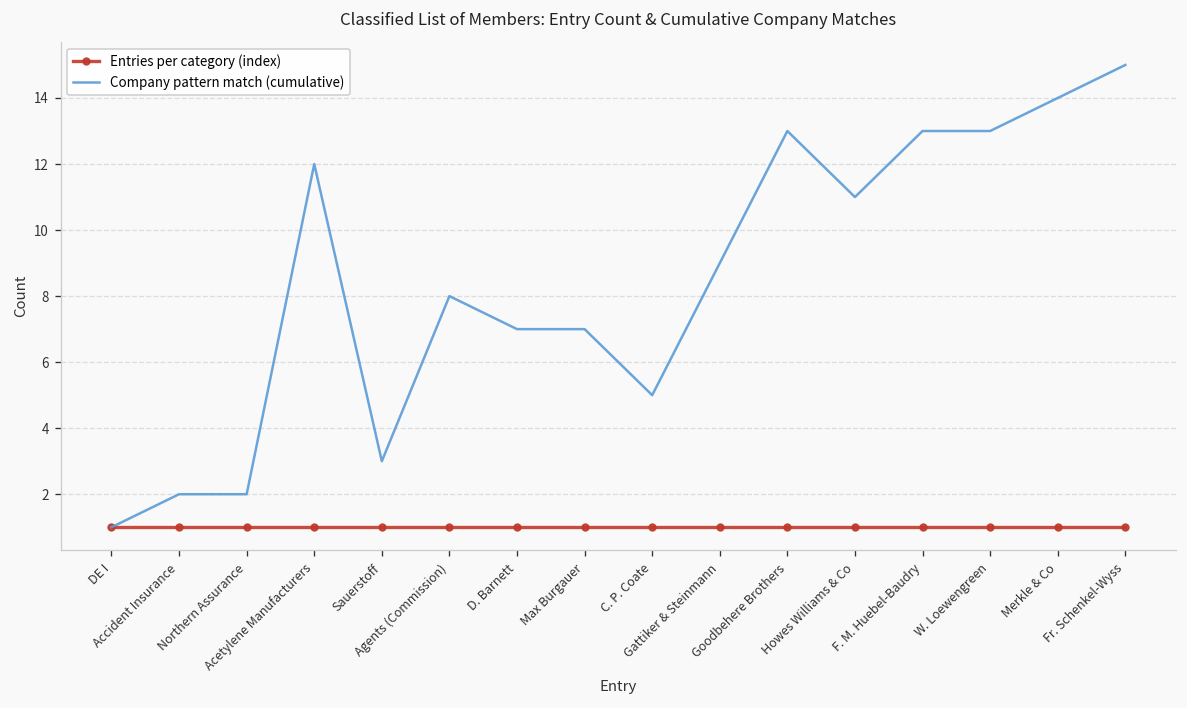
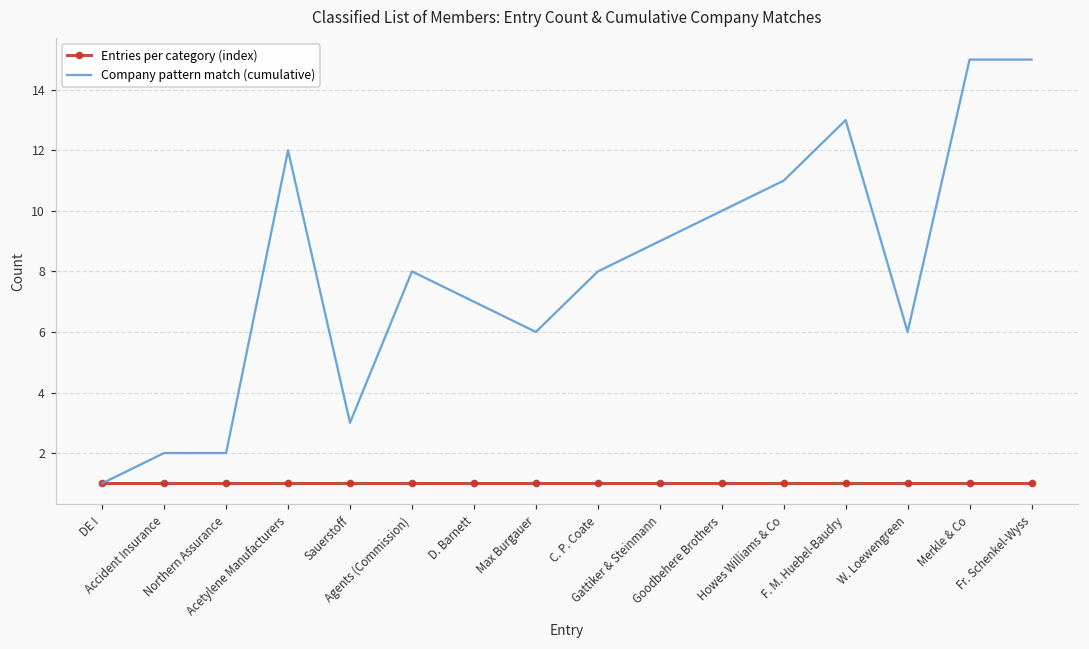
  {
    "Entries per category (index)": {
      "Accident Insurance": 1,
      "Northern Assurance": 1,
      "Acetylene Manufacturers": 1,
      "Sauerstoff": 1,
      "Agents (Commission)": 1,
      "D. Barnett": 1,
      "Max Burgauer": 1,
      "C. P. Coate": 1,
      "Gattiker & Steinmann": 1,
      "Goodbehere Brothers": 1,
      "Howes Williams & Co": 1,
      "F. M. Huebel-Baudry": 1,
      "W. Loewengreen": 1,
      "Merkle & Co": 1,
      "Fr. Schenkel-Wyss": 1
    },
    "Company pattern match (cumulative)": {
      "Accident Insurance": 2,
      "Northern Assurance": 2,
      "Acetylene Manufacturers": 12,
      "Sauerstoff": 3,
      "Agents (Commission)": 8,
      "D. Barnett": 7,
-     "Max Burgauer": 7,
-     "C. P. Coate": 5,
+     "Max Burgauer": 6,
+     "C. P. Coate": 8,
      "Gattiker & Steinmann": 9,
-     "Goodbehere Brothers": 13,
+     "Goodbehere Brothers": 10,
      "Howes Williams & Co": 11,
      "F. M. Huebel-Baudry": 13,
-     "W. Loewengreen": 13,
-     "Merkle & Co": 14,
+     "W. Loewengreen": 6,
+     "Merkle & Co": 15,
      "Fr. Schenkel-Wyss": 15
    }
  }
